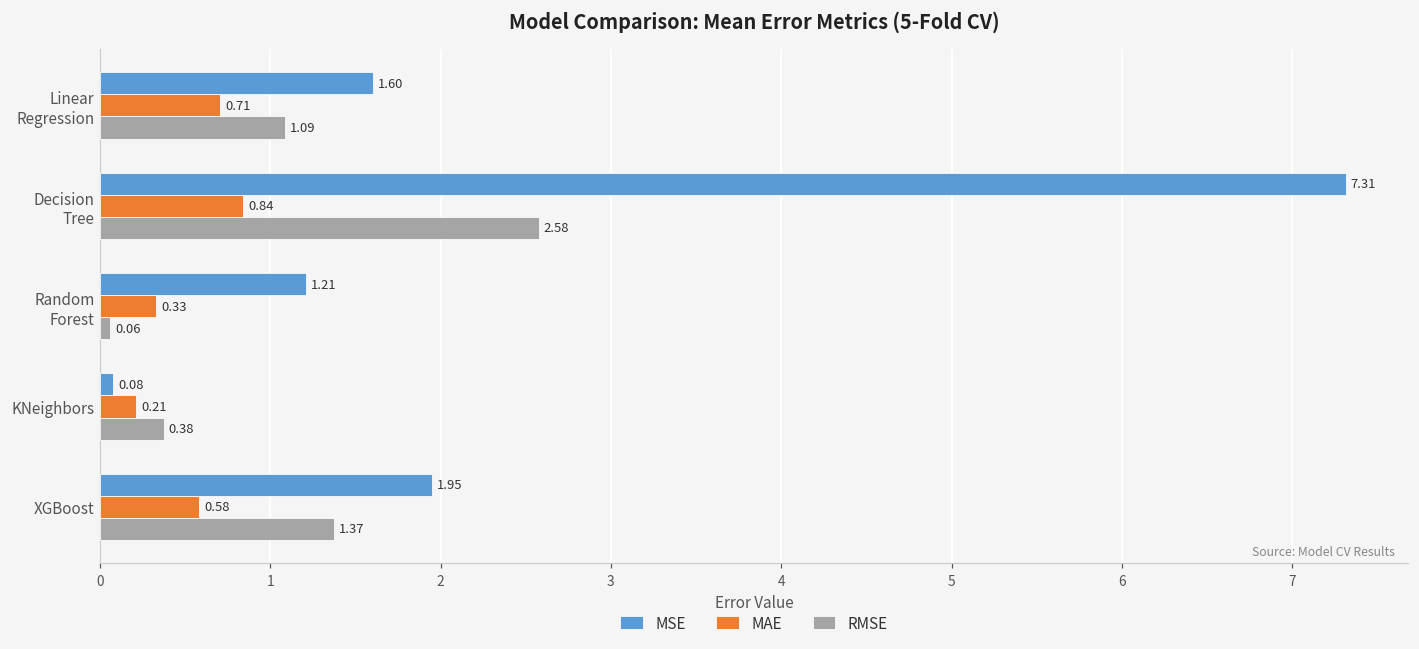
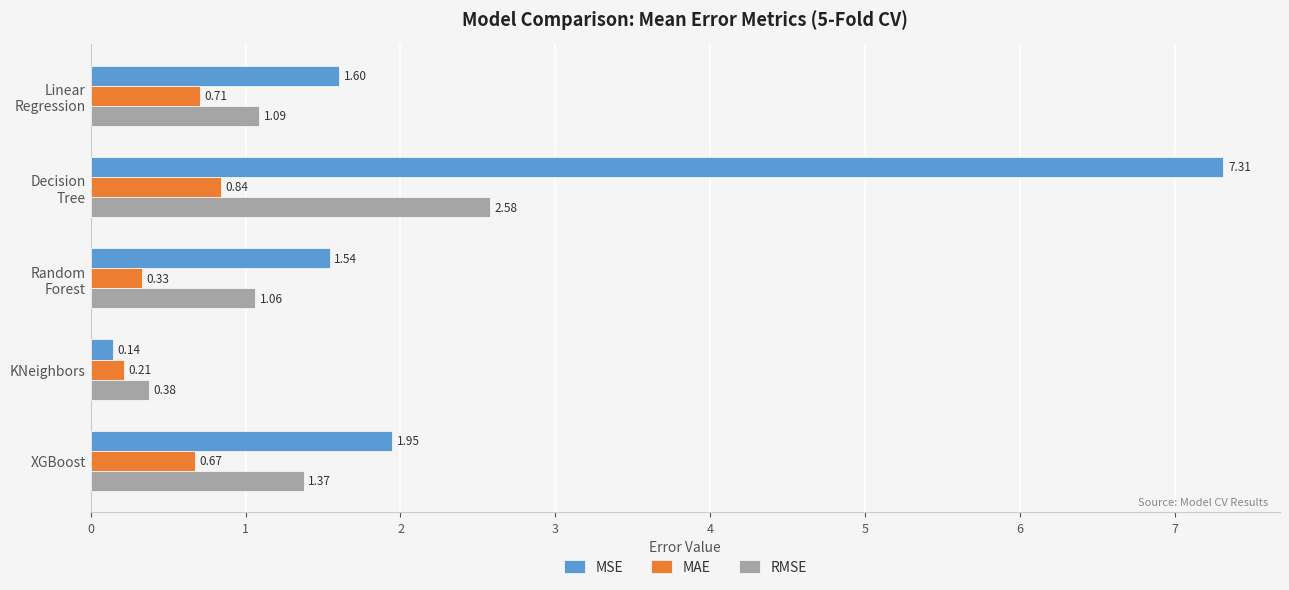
  {
    "MSE": {
      "Linear Regression": 1.60,
      "Decision Tree": 7.31,
-     "Random Forest": 1.21,
-     "KNeighbors": 0.08,
+     "Random Forest": 1.54,
+     "KNeighbors": 0.14,
      "XGBoost": 1.95
    },
    "MAE": {
      "Linear Regression": 0.71,
      "Decision Tree": 0.84,
      "Random Forest": 0.33,
      "KNeighbors": 0.21,
-     "XGBoost": 0.58
+     "XGBoost": 0.67
    },
    "RMSE": {
      "Linear Regression": 1.09,
      "Decision Tree": 2.58,
-     "Random Forest": 0.06,
+     "Random Forest": 1.06,
      "KNeighbors": 0.38,
      "XGBoost": 1.37
    }
  }
